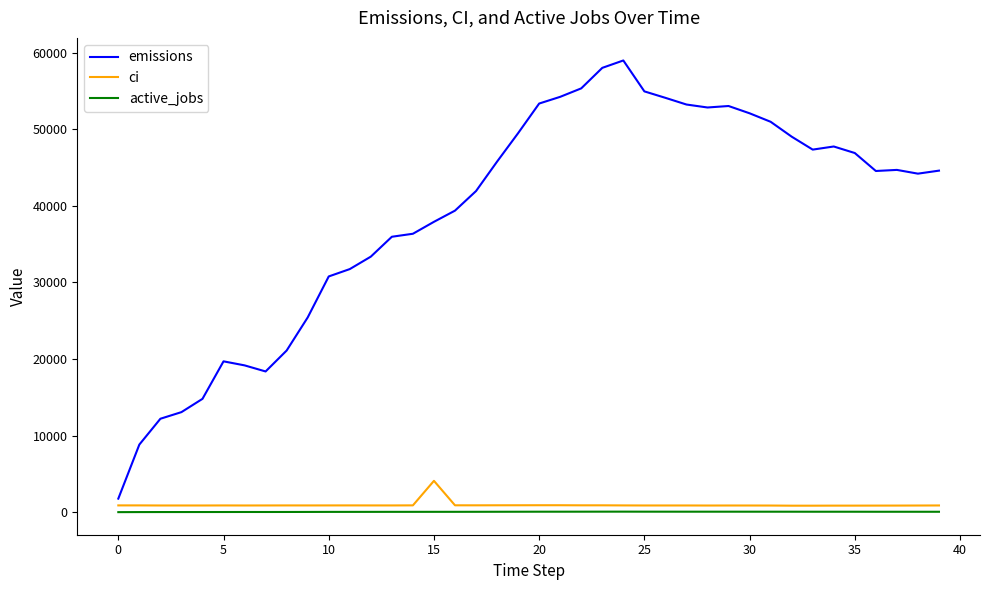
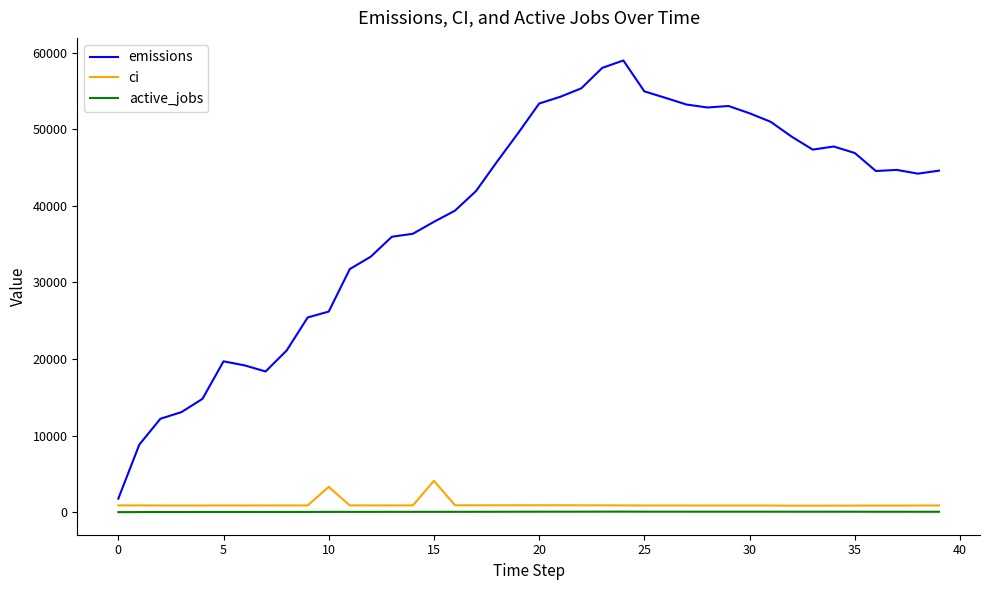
  {
    "emissions": {
      "0": 2000,
      "5": 20000,
-     "10": 31000,
+     "10": 26000,
      "15": 38000,
      "20": 53000,
      "25": 55000,
      "30": 52000,
      "35": 47000
    },
    "ci": {
      "0": 1000,
      "5": 1000,
-     "10": 1000,
+     "10": 3000,
      "15": 4000,
      "20": 1000,
      "25": 1000,
      "30": 1000,
      "35": 1000
    },
    "active_jobs": {
      "0": 0,
      "5": 0,
      "10": 0,
      "15": 0,
      "20": 0,
      "25": 0,
      "30": 0,
      "35": 0
    }
  }
